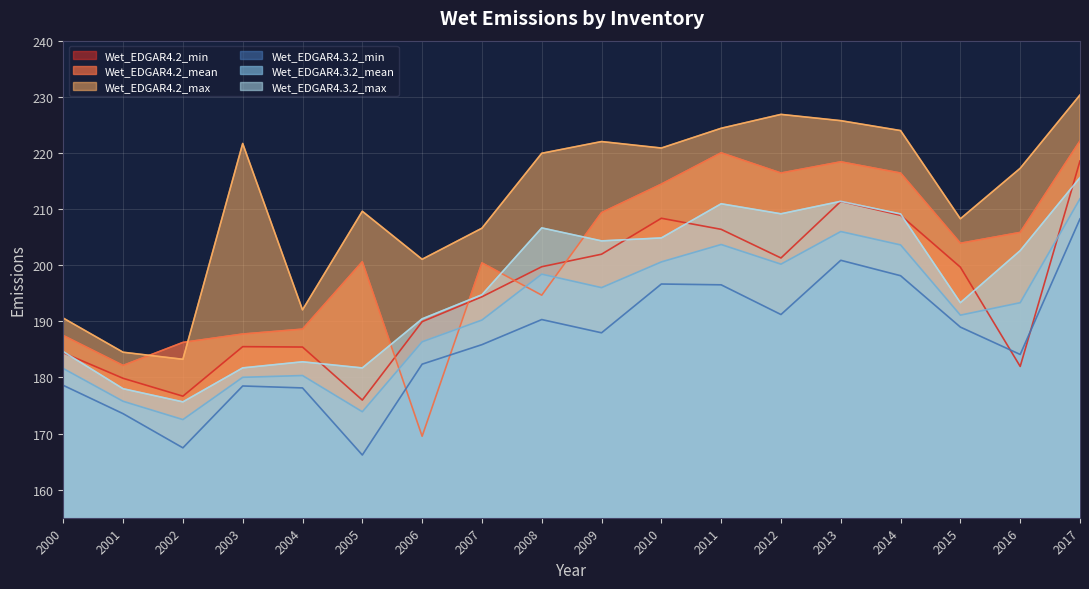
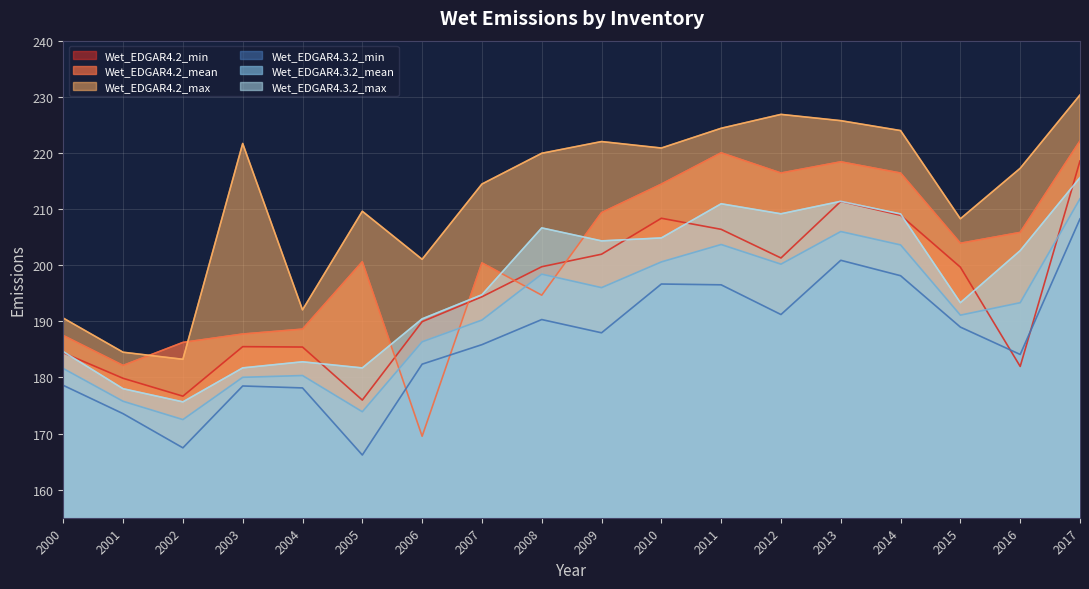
  {
    "Wet_EDGAR4.2_min": {
      "2001": 180,
      "2002": 177,
      "2003": 185,
      "2004": 185,
      "2005": 176,
      "2006": 190,
      "2008": 200,
      "2009": 202,
      "2010": 208,
      "2011": 206,
      "2012": 201,
      "2015": 200,
      "2016": 182,
      "2017": 219
    },
    "Wet_EDGAR4.2_mean": {
      "2000": 187,
      "2001": 182,
      "2002": 186,
      "2003": 188,
      "2004": 189,
      "2005": 201,
      "2006": 170,
      "2007": 200,
      "2008": 195,
      "2009": 209,
      "2010": 214,
      "2011": 220,
      "2012": 216,
      "2013": 218,
      "2014": 216,
      "2015": 204,
      "2016": 206,
      "2017": 222
    },
    "Wet_EDGAR4.2_max": {
      "2000": 191,
      "2001": 184,
      "2002": 183,
      "2003": 222,
      "2004": 192,
      "2005": 210,
      "2006": 201,
-     "2007": 207,
+     "2007": 214,
      "2008": 220,
      "2009": 222,
      "2010": 221,
      "2011": 224,
      "2012": 227,
      "2013": 226,
      "2014": 224,
      "2015": 208,
      "2016": 217,
      "2017": 230
    },
    "Wet_EDGAR4.3.2_min": {
      "2000": 179,
      "2001": 174,
      "2002": 167,
      "2003": 178,
      "2004": 178,
      "2005": 166,
      "2006": 182,
      "2007": 186,
      "2008": 190,
      "2009": 188,
      "2010": 197,
      "2011": 196,
      "2012": 191,
      "2013": 201,
      "2014": 198,
      "2015": 189,
      "2016": 184,
      "2017": 208
    }
  }
